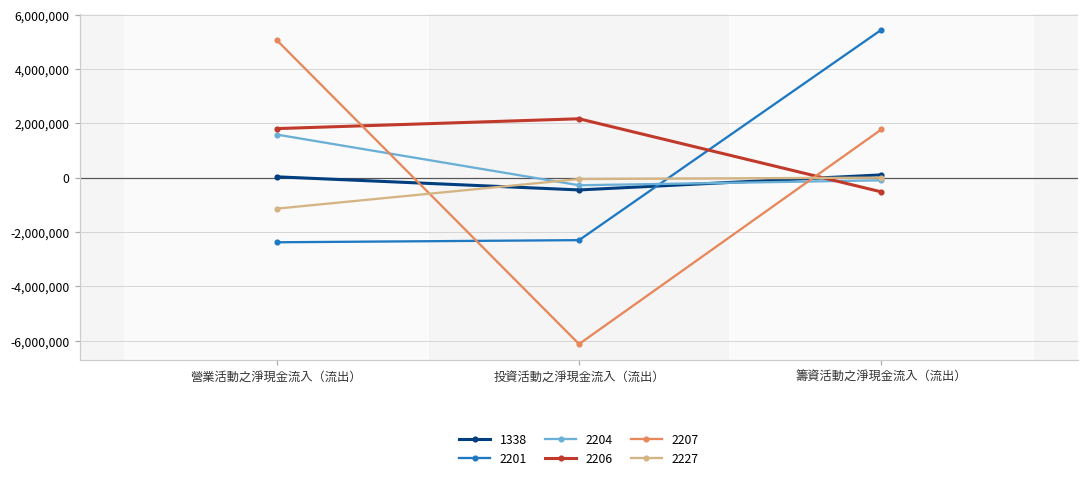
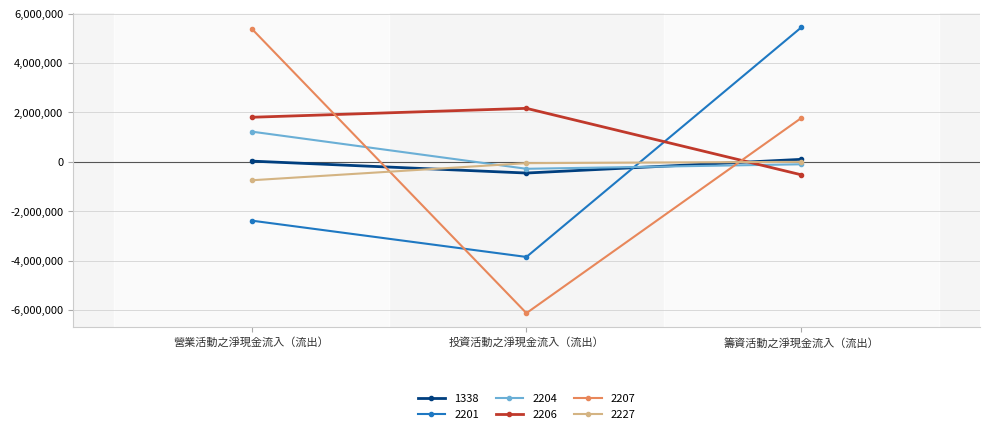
  {
    "1338": {
      "營業活動之淨現金流入（流出）": "0",
      "投資活動之淨現金流入（流出）": "-500,000"
    },
    "2201": {
      "營業活動之淨現金流入（流出）": "-2,400,000",
-     "投資活動之淨現金流入（流出）": "-2,300,000",
+     "投資活動之淨現金流入（流出）": "-3,900,000",
      "籌資活動之淨現金流入（流出）": "5,400,000"
    },
    "2204": {
-     "營業活動之淨現金流入（流出）": "1,600,000",
+     "營業活動之淨現金流入（流出）": "1,200,000",
      "投資活動之淨現金流入（流出）": "-300,000"
    },
    "2206": {
      "營業活動之淨現金流入（流出）": "1,800,000",
      "投資活動之淨現金流入（流出）": "2,200,000",
      "籌資活動之淨現金流入（流出）": "-500,000"
    },
    "2207": {
-     "營業活動之淨現金流入（流出）": "5,100,000",
+     "營業活動之淨現金流入（流出）": "5,400,000",
      "投資活動之淨現金流入（流出）": "-6,100,000",
      "籌資活動之淨現金流入（流出）": "1,800,000"
    },
    "2227": {
-     "營業活動之淨現金流入（流出）": "-1,100,000",
+     "營業活動之淨現金流入（流出）": "-700,000",
      "投資活動之淨現金流入（流出）": "-100,000"
    }
  }
